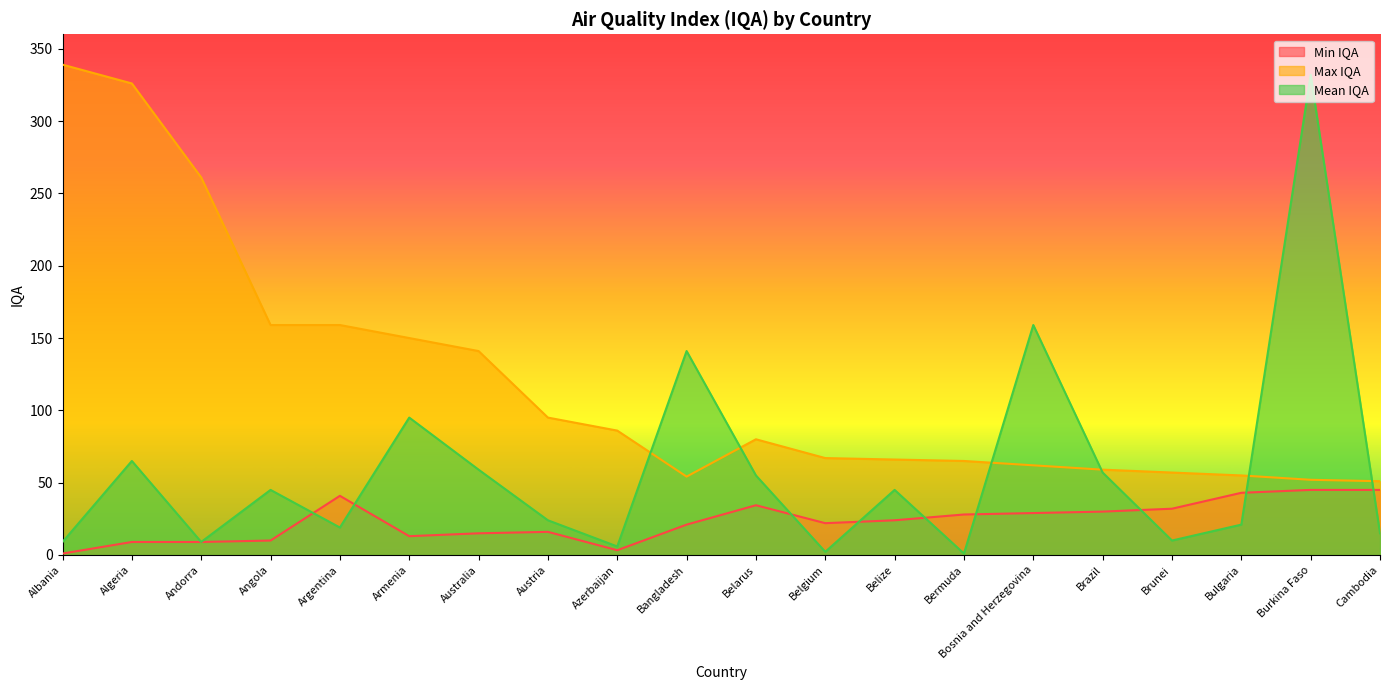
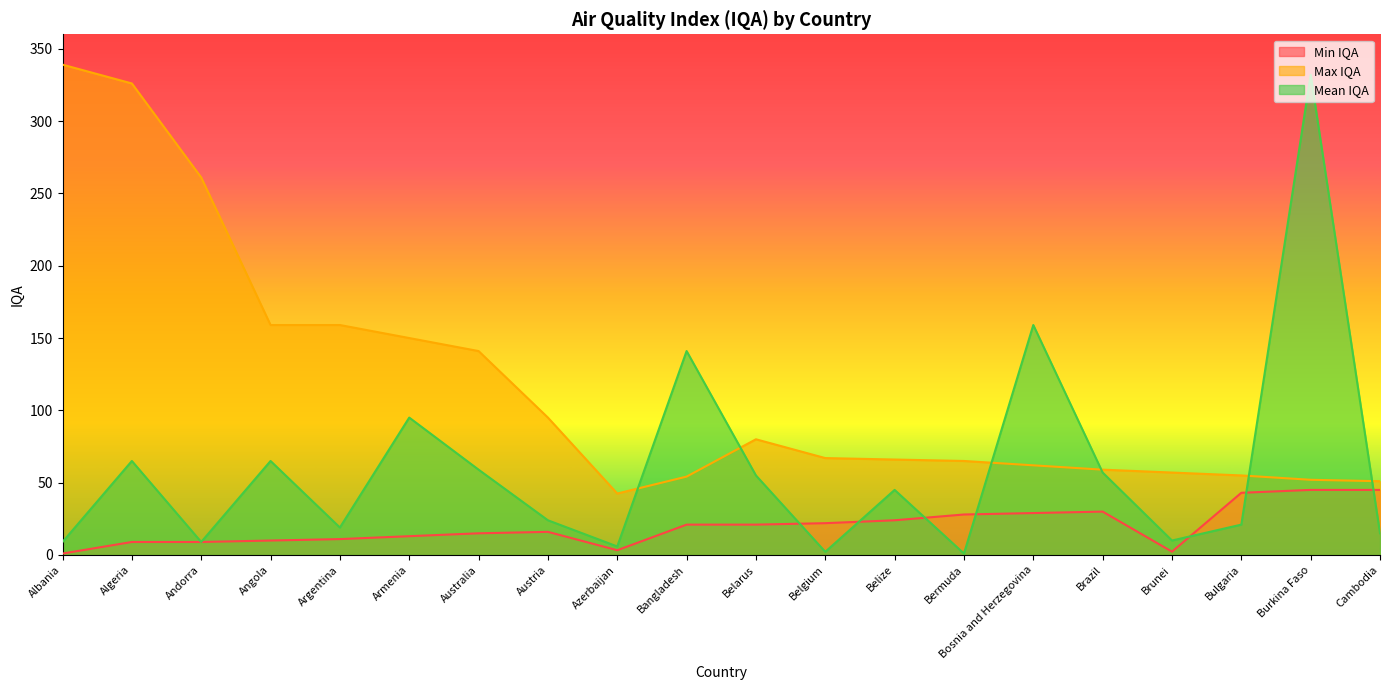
  {
    "Min IQA": {
      "Albania": 1,
      "Algeria": 9,
      "Angola": 10,
-     "Argentina": 41,
+     "Argentina": 11,
      "Armenia": 13,
      "Australia": 15,
      "Austria": 16,
      "Azerbaijan": 3,
      "Bangladesh": 21,
-     "Belarus": 34,
+     "Belarus": 21,
      "Belgium": 22,
      "Belize": 24,
      "Bermuda": 28,
      "Bosnia and Herzegovina": 29,
      "Brazil": 30,
-     "Brunei": 32,
+     "Brunei": 2,
      "Bulgaria": 43,
      "Burkina Faso": 45,
      "Cambodia": 45
    },
    "Max IQA": {
      "Albania": 339,
      "Algeria": 326,
      "Andorra": 261,
      "Angola": 159,
      "Argentina": 159,
      "Armenia": 150,
      "Australia": 141,
      "Austria": 95,
-     "Azerbaijan": 86,
+     "Azerbaijan": 43,
      "Bangladesh": 54,
      "Belarus": 80,
      "Belgium": 67,
      "Belize": 66,
      "Bermuda": 65,
      "Bosnia and Herzegovina": 62,
      "Brazil": 59,
      "Brunei": 57,
      "Bulgaria": 55,
      "Burkina Faso": 52,
      "Cambodia": 51
    },
    "Mean IQA": {
      "Albania": 9,
      "Algeria": 65,
-     "Angola": 45,
+     "Angola": 65,
      "Argentina": 19,
      "Armenia": 95,
      "Australia": 59,
      "Austria": 24,
      "Azerbaijan": 6,
      "Bangladesh": 141,
      "Belarus": 55,
      "Belgium": 2,
      "Belize": 45,
      "Bermuda": 1,
      "Bosnia and Herzegovina": 159,
      "Brazil": 57,
      "Brunei": 10,
      "Bulgaria": 21,
      "Cambodia": 15
    }
  }
